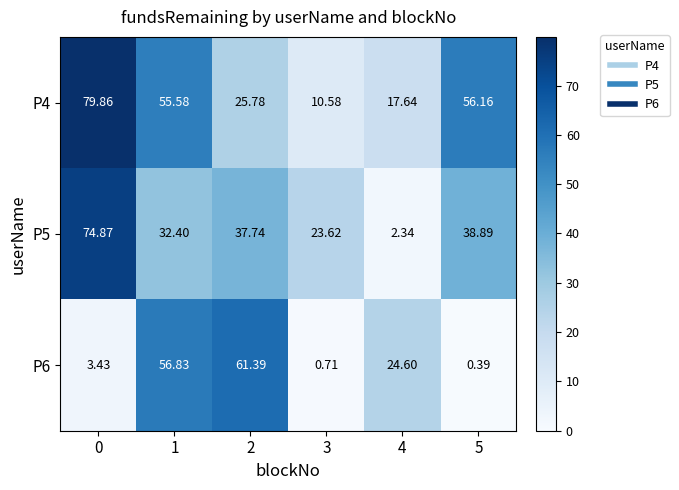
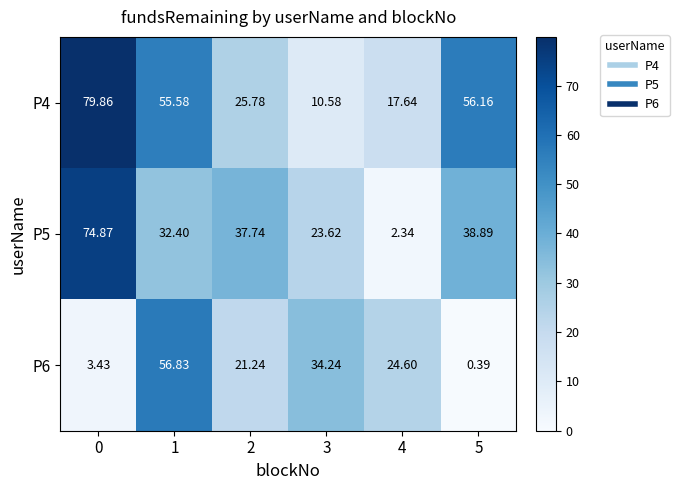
  {
    "P4": {
      "0": 79.86,
      "1": 55.58,
      "2": 25.78,
      "3": 10.58,
      "4": 17.64,
      "5": 56.16
    },
    "P5": {
      "0": 74.87,
      "1": 32.40,
      "2": 37.74,
      "3": 23.62,
      "4": 2.34,
      "5": 38.89
    },
    "P6": {
      "0": 3.43,
      "1": 56.83,
-     "2": 61.39,
-     "3": 0.71,
+     "2": 21.24,
+     "3": 34.24,
      "4": 24.60,
      "5": 0.39
    }
  }
